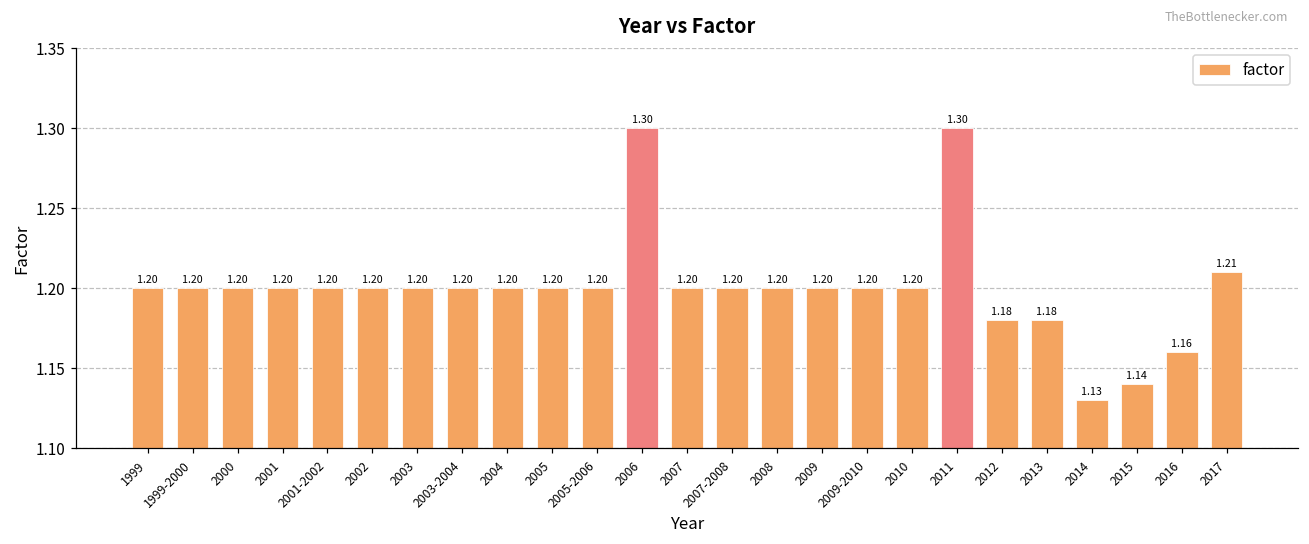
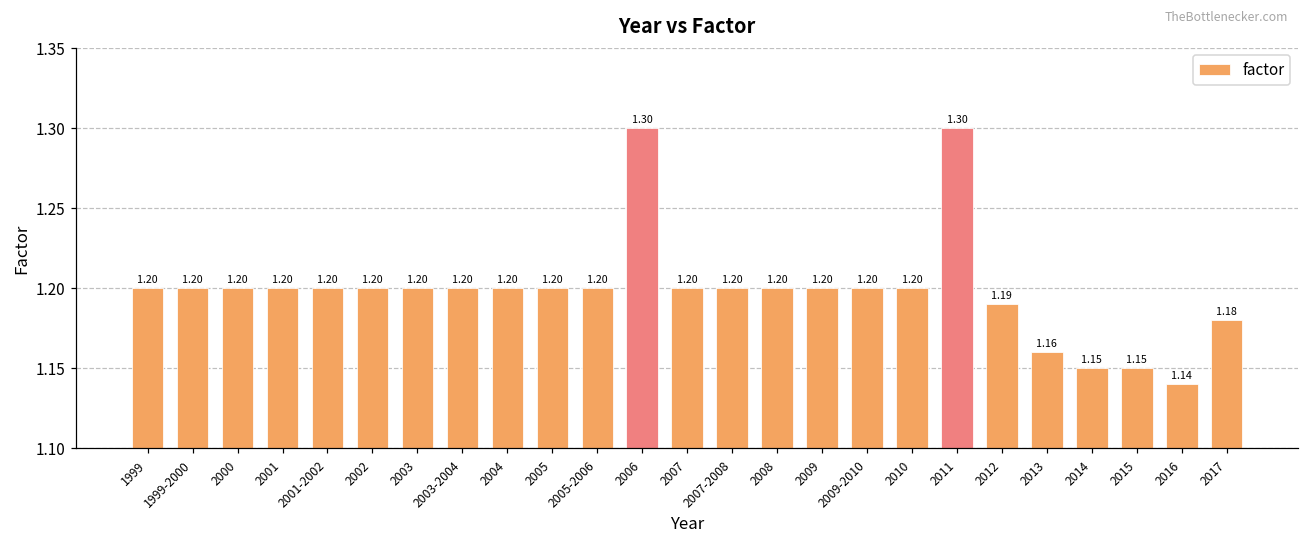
  {
    "1999": 1.20,
    "1999-2000": 1.20,
    "2000": 1.20,
    "2001": 1.20,
    "2001-2002": 1.20,
    "2002": 1.20,
    "2003": 1.20,
    "2003-2004": 1.20,
    "2004": 1.20,
    "2005": 1.20,
    "2005-2006": 1.20,
    "2006": 1.30,
    "2007": 1.20,
    "2007-2008": 1.20,
    "2008": 1.20,
    "2009": 1.20,
    "2009-2010": 1.20,
    "2010": 1.20,
    "2011": 1.30,
-   "2012": 1.18,
-   "2013": 1.18,
-   "2014": 1.13,
-   "2015": 1.14,
-   "2016": 1.16,
-   "2017": 1.21
+   "2012": 1.19,
+   "2013": 1.16,
+   "2014": 1.15,
+   "2015": 1.15,
+   "2016": 1.14,
+   "2017": 1.18
  }
